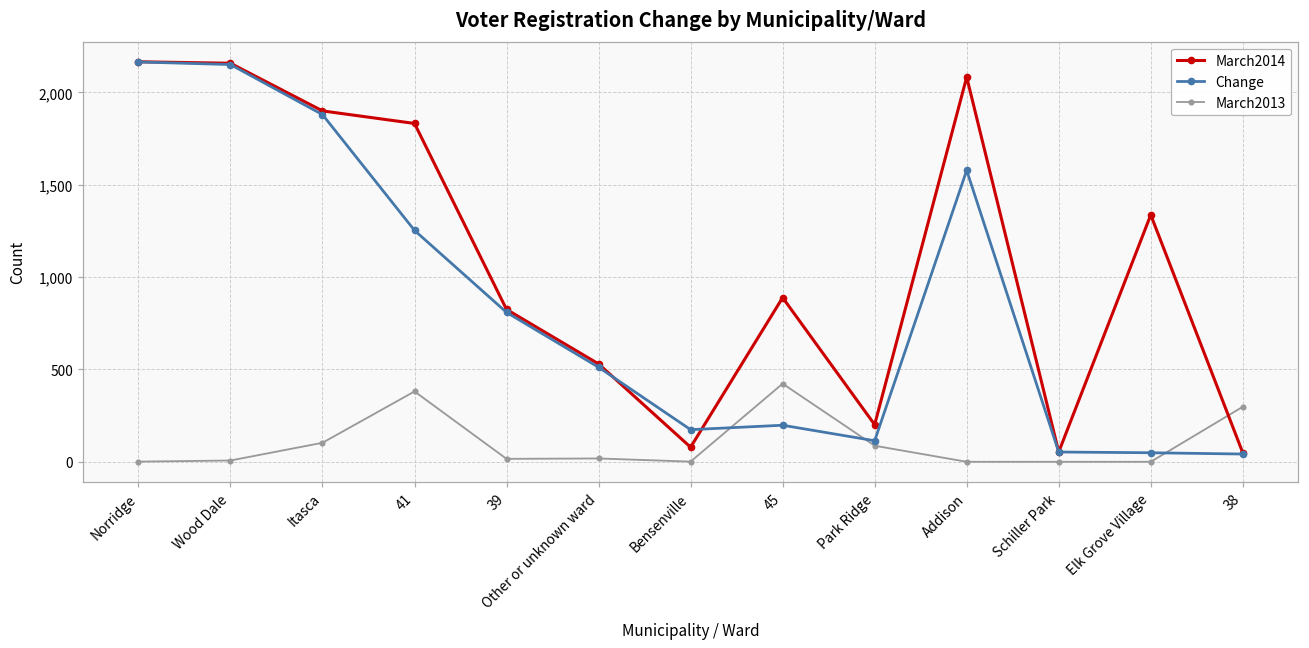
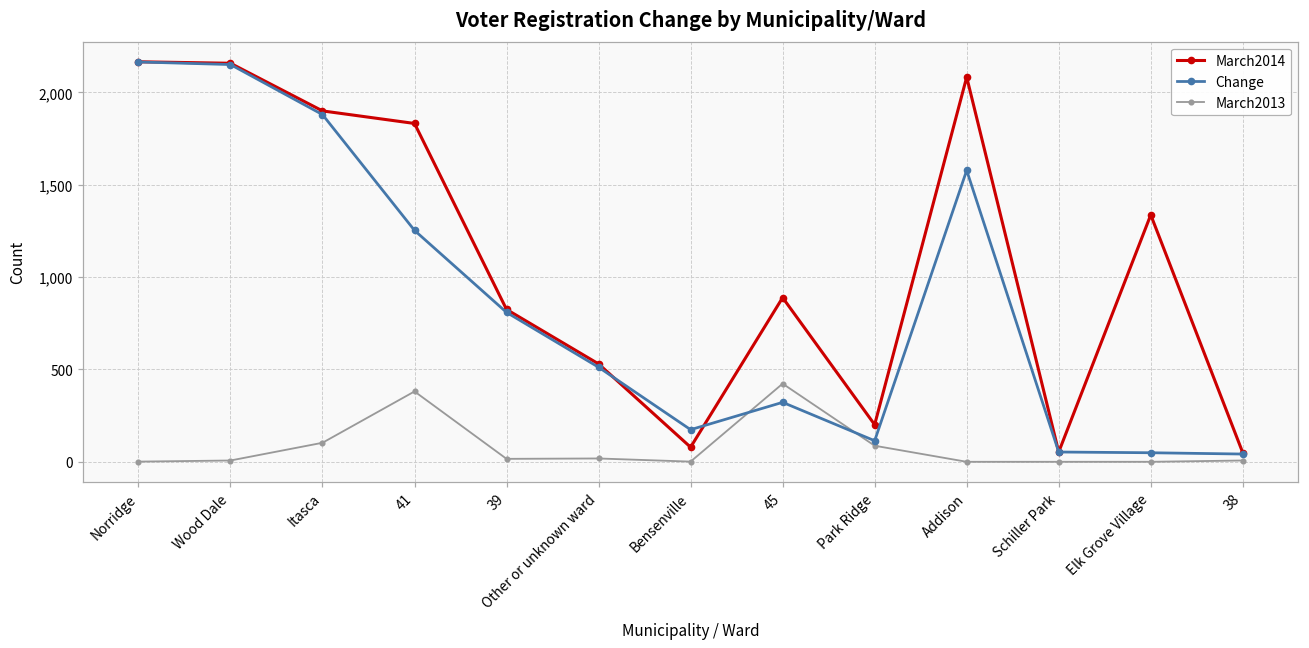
  {
    "March2014": {
      "Itasca": "1,900",
      "41": "1,830",
      "39": "830",
      "Other or unknown ward": "530",
      "Bensenville": "80",
      "45": "890",
      "Park Ridge": "200",
      "Addison": "2,080",
      "Elk Grove Village": "1,340"
    },
    "Change": {
      "Itasca": "1,880",
      "41": "1,250",
      "39": "810",
      "Other or unknown ward": "510",
      "Bensenville": "170",
-     "45": "200",
+     "45": "320",
      "Park Ridge": "110",
      "Addison": "1,580",
      "Elk Grove Village": "50"
    },
    "March2013": {
      "Norridge": "0",
      "Wood Dale": "10",
      "Itasca": "100",
      "41": "380",
      "39": "20",
      "Other or unknown ward": "20",
      "Bensenville": "0",
      "45": "420",
      "Park Ridge": "90",
      "Addison": "0",
      "Schiller Park": "0",
      "Elk Grove Village": "0",
-     "38": "300"
+     "38": "10"
    }
  }
